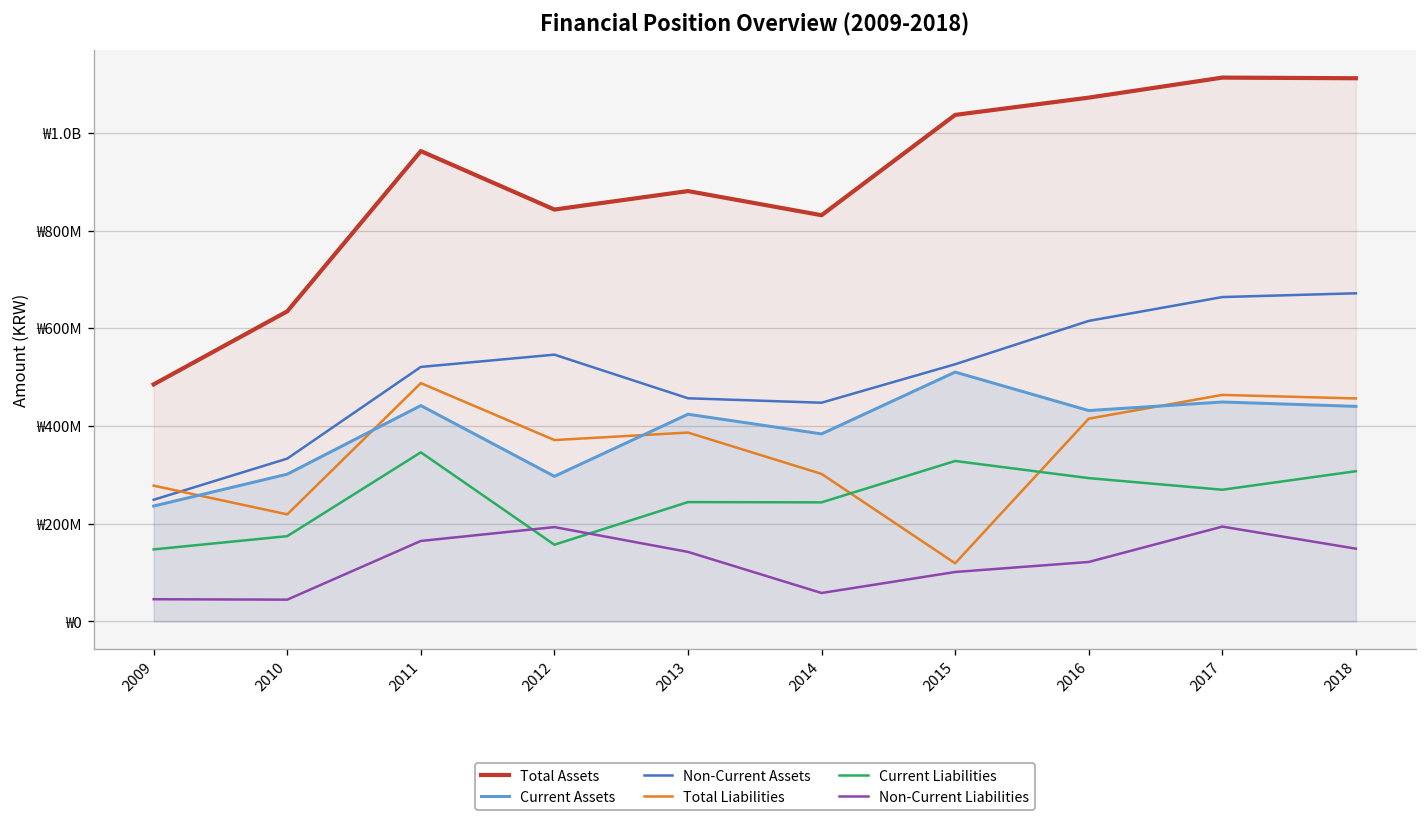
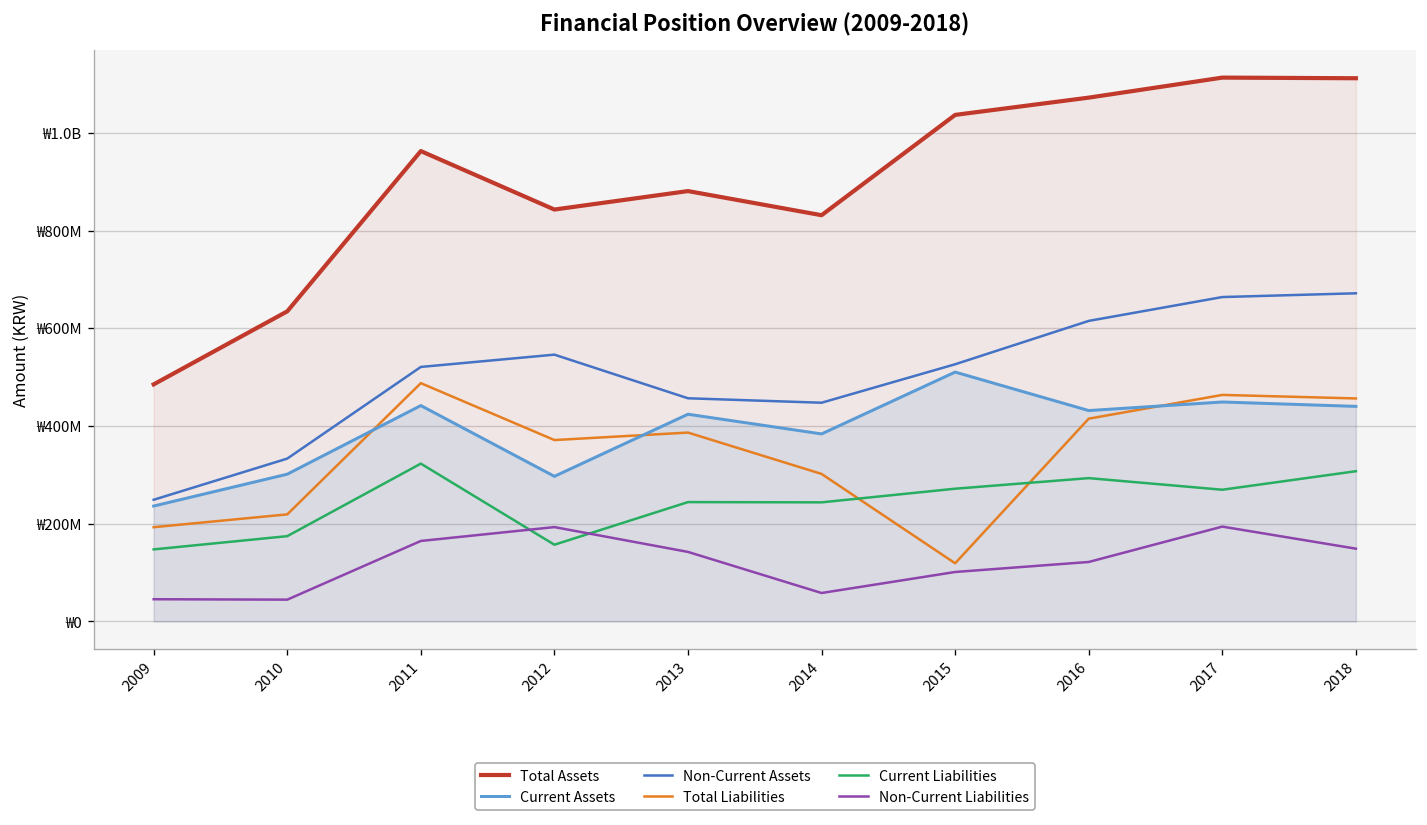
  {
    "Total Assets": {
      "2009": "₩490000000",
      "2010": "₩630000000",
      "2011": "₩960000000",
      "2012": "₩840000000",
      "2013": "₩880000000",
      "2014": "₩830000000",
      "2015": "₩1040000000",
      "2016": "₩1070000000",
      "2017": "₩1110000000",
      "2018": "₩1110000000"
    },
    "Total Liabilities": {
-     "2009": "₩280000000",
+     "2009": "₩190000000",
      "2010": "₩220000000",
      "2011": "₩490000000",
      "2012": "₩370000000",
      "2013": "₩390000000",
      "2014": "₩300000000",
      "2015": "₩120000000",
      "2016": "₩420000000",
      "2017": "₩460000000",
      "2018": "₩460000000"
    },
    "Current Liabilities": {
      "2009": "₩150000000",
      "2010": "₩170000000",
-     "2011": "₩350000000",
+     "2011": "₩320000000",
      "2012": "₩160000000",
      "2013": "₩240000000",
      "2014": "₩240000000",
-     "2015": "₩330000000",
+     "2015": "₩270000000",
      "2016": "₩290000000",
      "2017": "₩270000000",
      "2018": "₩310000000"
    },
    "Non-Current Liabilities": {
      "2009": "₩50000000",
      "2010": "₩40000000",
      "2011": "₩160000000",
      "2012": "₩190000000",
      "2013": "₩140000000",
      "2014": "₩60000000",
      "2015": "₩100000000",
      "2016": "₩120000000",
      "2017": "₩190000000",
      "2018": "₩150000000"
    }
  }
